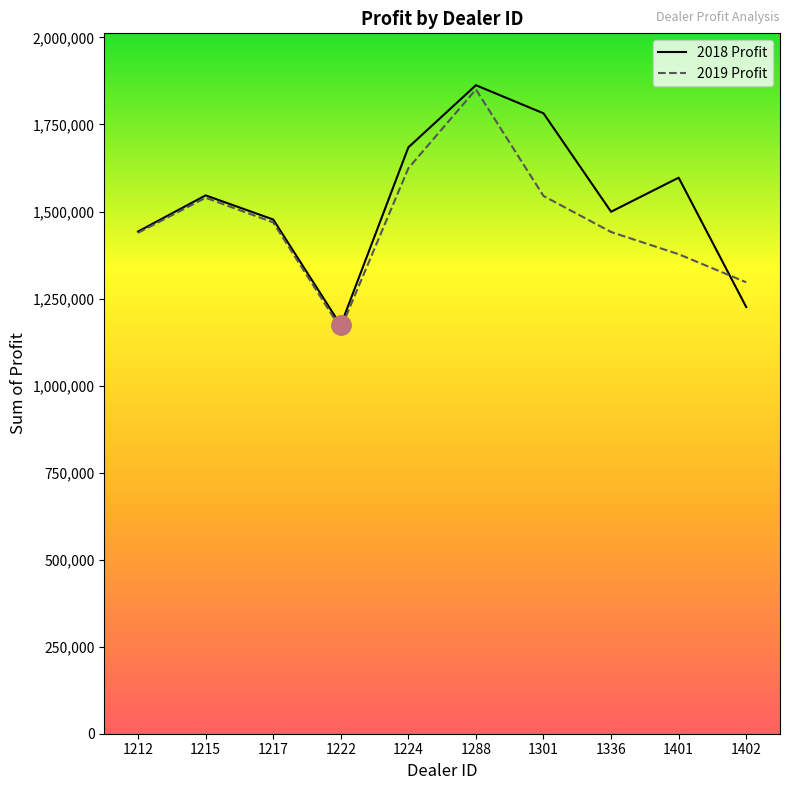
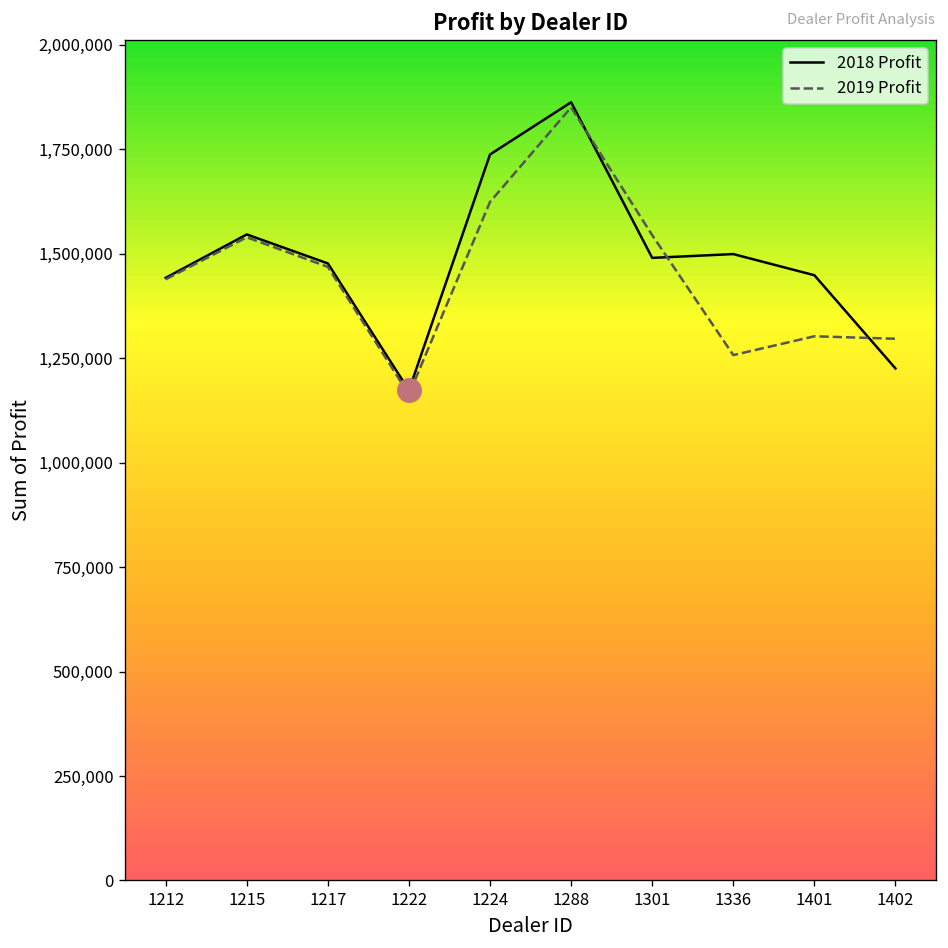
  {
    "2018 Profit": {
      "1217": "1,480,000",
-     "1224": "1,680,000",
+     "1224": "1,740,000",
      "1288": "1,860,000",
-     "1301": "1,780,000",
+     "1301": "1,490,000",
      "1336": "1,500,000",
-     "1401": "1,600,000",
+     "1401": "1,450,000",
      "1402": "1,230,000"
    },
    "2019 Profit": {
      "1217": "1,470,000",
      "1222": "1,160,000",
      "1224": "1,620,000",
      "1288": "1,850,000",
      "1301": "1,540,000",
-     "1336": "1,440,000",
-     "1401": "1,380,000",
+     "1336": "1,260,000",
+     "1401": "1,300,000",
      "1402": "1,300,000"
    }
  }
